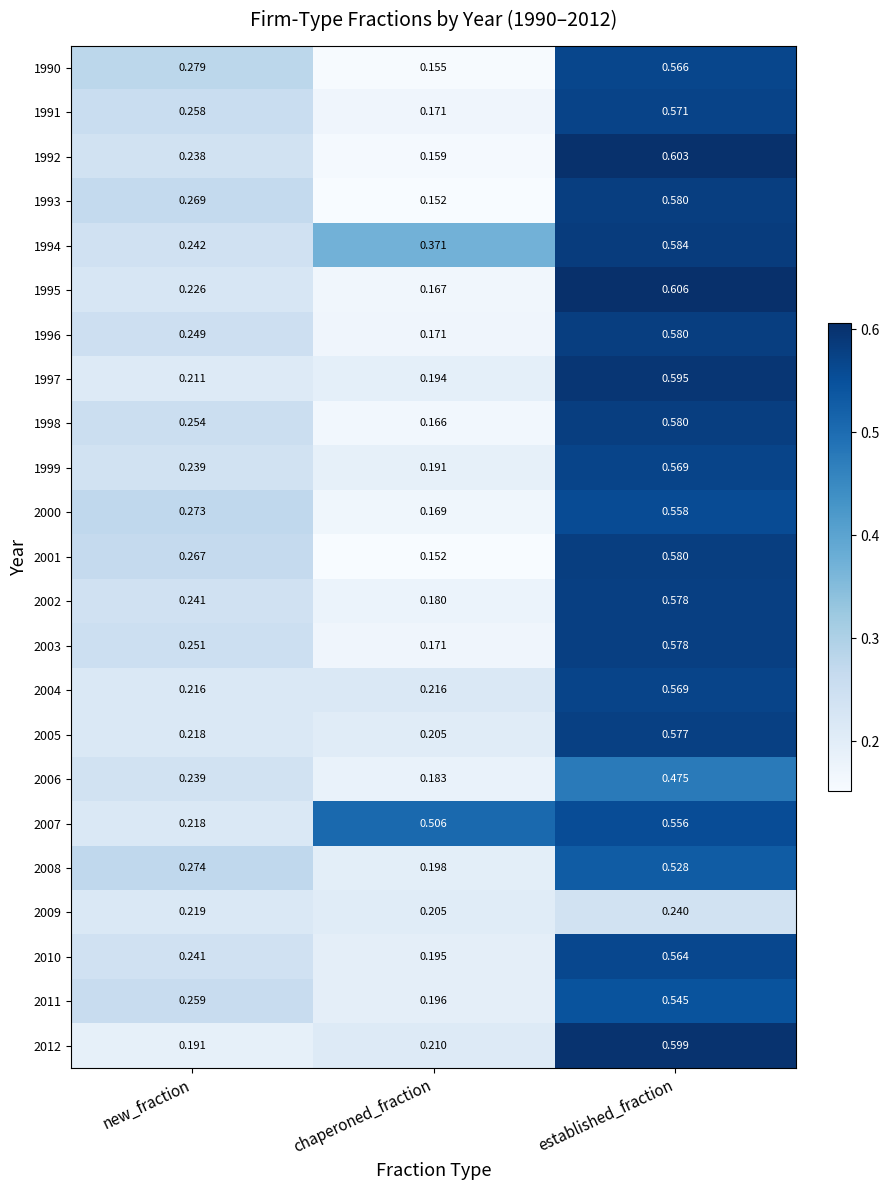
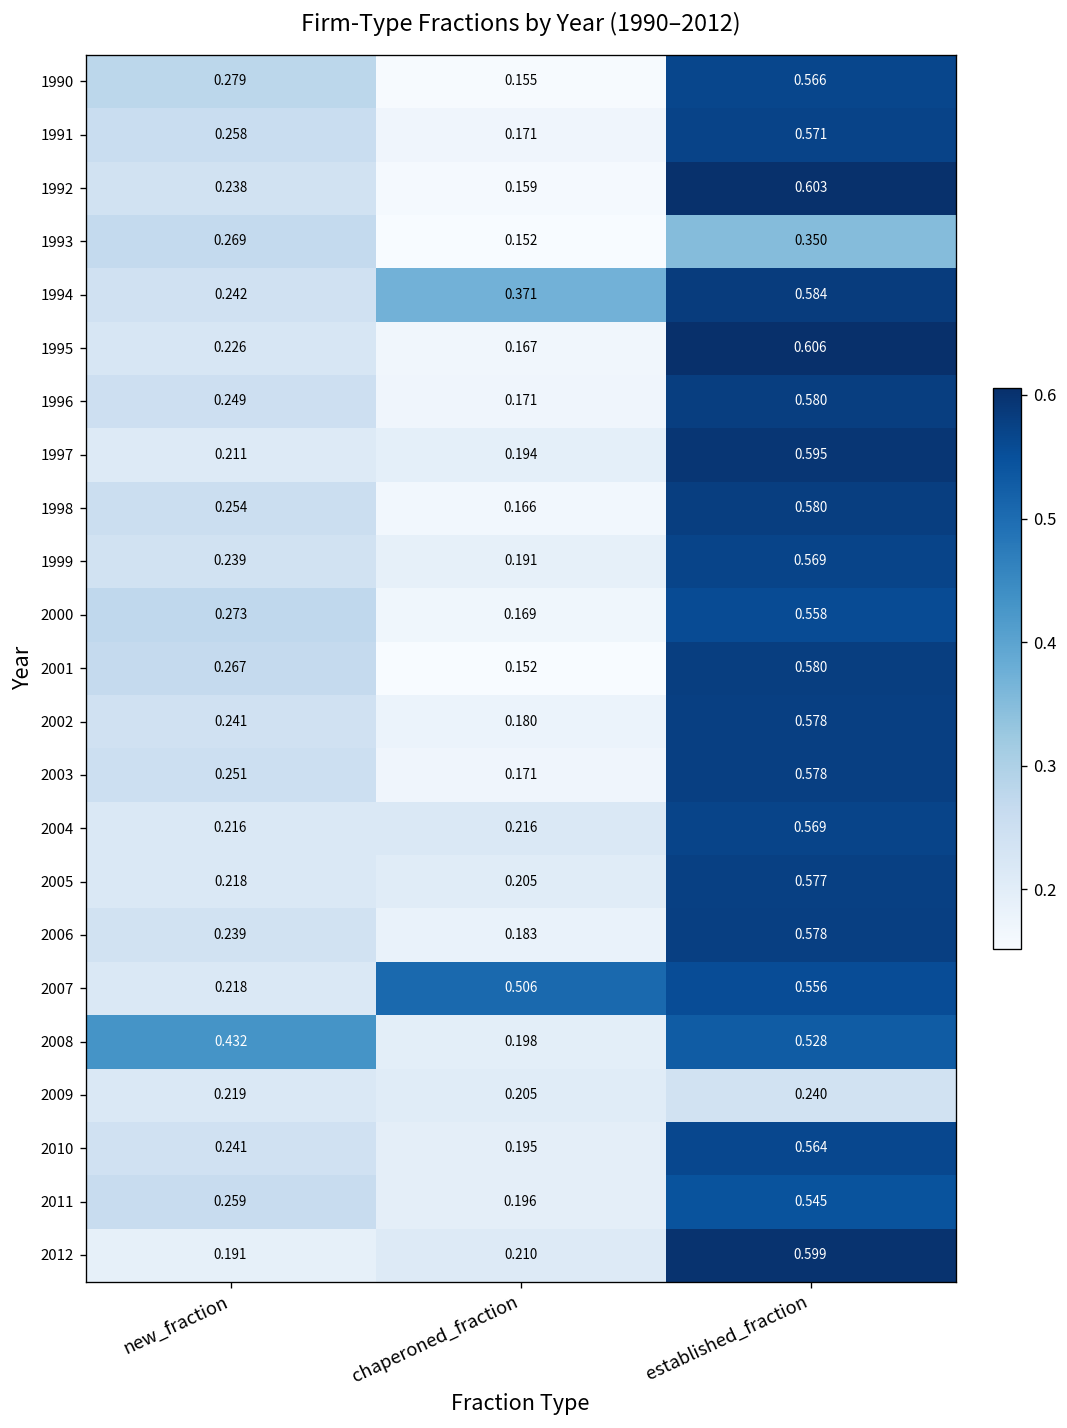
  {
    "1990": {
      "new_fraction": 0.279,
      "chaperoned_fraction": 0.155,
      "established_fraction": 0.566
    },
    "1991": {
      "new_fraction": 0.258,
      "chaperoned_fraction": 0.171,
      "established_fraction": 0.571
    },
    "1992": {
      "new_fraction": 0.238,
      "chaperoned_fraction": 0.159,
      "established_fraction": 0.603
    },
    "1993": {
      "new_fraction": 0.269,
      "chaperoned_fraction": 0.152,
-     "established_fraction": 0.580
+     "established_fraction": 0.350
    },
    "1994": {
      "new_fraction": 0.242,
      "chaperoned_fraction": 0.371,
      "established_fraction": 0.584
    },
    "1995": {
      "new_fraction": 0.226,
      "chaperoned_fraction": 0.167,
      "established_fraction": 0.606
    },
    "1996": {
      "new_fraction": 0.249,
      "chaperoned_fraction": 0.171,
      "established_fraction": 0.580
    },
    "1997": {
      "new_fraction": 0.211,
      "chaperoned_fraction": 0.194,
      "established_fraction": 0.595
    },
    "1998": {
      "new_fraction": 0.254,
      "chaperoned_fraction": 0.166,
      "established_fraction": 0.580
    },
    "1999": {
      "new_fraction": 0.239,
      "chaperoned_fraction": 0.191,
      "established_fraction": 0.569
    },
    "2000": {
      "new_fraction": 0.273,
      "chaperoned_fraction": 0.169,
      "established_fraction": 0.558
    },
    "2001": {
      "new_fraction": 0.267,
      "chaperoned_fraction": 0.152,
      "established_fraction": 0.580
    },
    "2002": {
      "new_fraction": 0.241,
      "chaperoned_fraction": 0.180,
      "established_fraction": 0.578
    },
    "2003": {
      "new_fraction": 0.251,
      "chaperoned_fraction": 0.171,
      "established_fraction": 0.578
    },
    "2004": {
      "new_fraction": 0.216,
      "chaperoned_fraction": 0.216,
      "established_fraction": 0.569
    },
    "2005": {
      "new_fraction": 0.218,
      "chaperoned_fraction": 0.205,
      "established_fraction": 0.577
    },
    "2006": {
      "new_fraction": 0.239,
      "chaperoned_fraction": 0.183,
-     "established_fraction": 0.475
+     "established_fraction": 0.578
    },
    "2007": {
      "new_fraction": 0.218,
      "chaperoned_fraction": 0.506,
      "established_fraction": 0.556
    },
    "2008": {
-     "new_fraction": 0.274,
+     "new_fraction": 0.432,
      "chaperoned_fraction": 0.198,
      "established_fraction": 0.528
    },
    "2009": {
      "new_fraction": 0.219,
      "chaperoned_fraction": 0.205,
      "established_fraction": 0.240
    },
    "2010": {
      "new_fraction": 0.241,
      "chaperoned_fraction": 0.195,
      "established_fraction": 0.564
    },
    "2011": {
      "new_fraction": 0.259,
      "chaperoned_fraction": 0.196,
      "established_fraction": 0.545
    },
    "2012": {
      "new_fraction": 0.191,
      "chaperoned_fraction": 0.210,
      "established_fraction": 0.599
    }
  }
